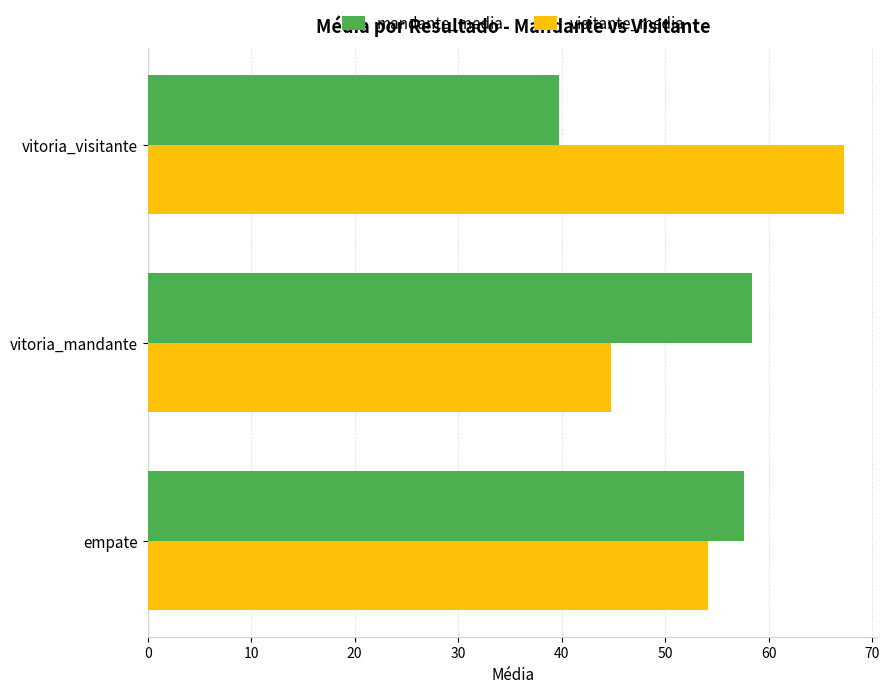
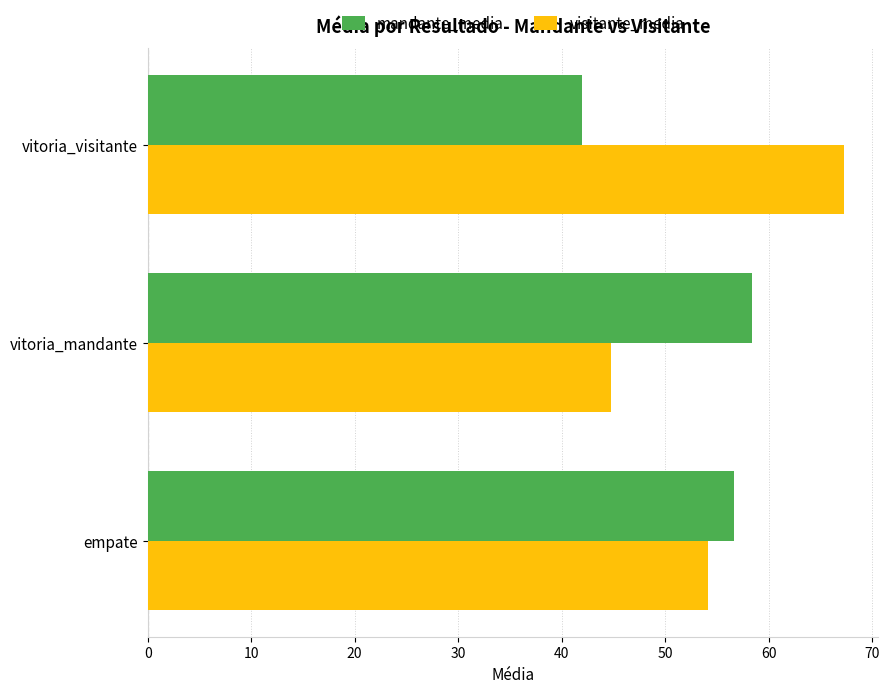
  {
    "mandante_media": {
-     "vitoria_visitante": 39.7,
+     "vitoria_visitante": 41.9,
      "vitoria_mandante": 58.4,
-     "empate": 57.6
+     "empate": 56.7
    },
    "visitante_media": {
      "vitoria_visitante": 67.3,
      "vitoria_mandante": 44.8,
      "empate": 54.1
    }
  }
